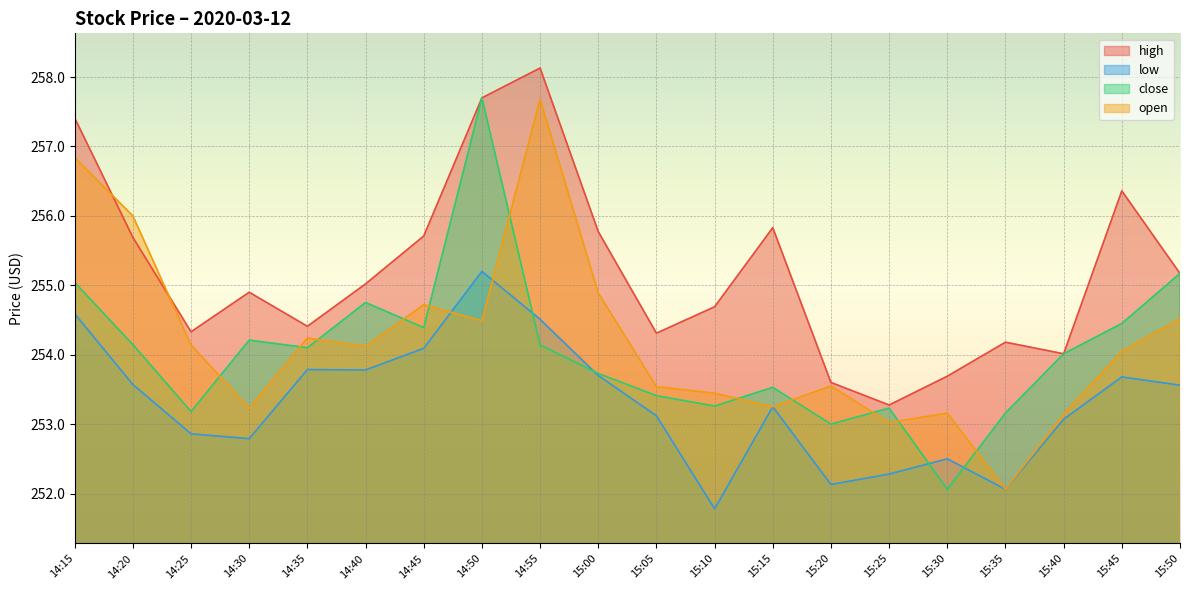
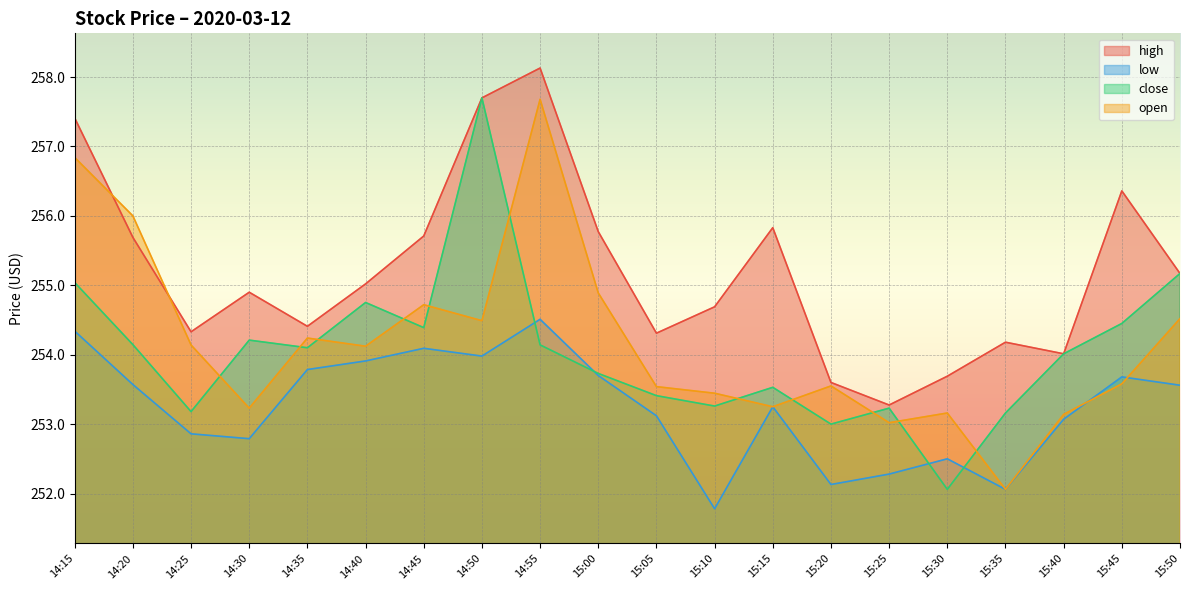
  {
    "high": {
      "14:15": 257.4,
      "14:20": 255.7,
      "14:25": 254.3,
      "14:30": 254.9,
      "14:35": 254.4,
      "14:40": 255.0,
      "14:45": 255.7,
      "14:55": 258.1,
      "15:00": 255.8,
      "15:05": 254.3,
      "15:10": 254.7,
      "15:15": 255.8,
      "15:20": 253.6,
      "15:25": 253.3,
      "15:30": 253.7,
      "15:35": 254.2,
      "15:45": 256.4
    },
    "low": {
-     "14:15": 254.6,
+     "14:15": 254.3,
      "14:20": 253.6,
      "14:25": 252.9,
      "14:30": 252.8,
      "14:35": 253.8,
-     "14:40": 253.8,
+     "14:40": 253.9,
      "14:45": 254.1,
-     "14:50": 255.2,
+     "14:50": 254.0,
      "14:55": 254.5,
      "15:05": 253.1,
      "15:10": 251.8,
      "15:20": 252.1,
      "15:25": 252.3,
      "15:30": 252.5,
      "15:40": 253.1,
      "15:45": 253.7,
      "15:50": 253.6
    },
    "close": {
      "14:15": 255.0,
      "14:20": 254.1,
      "14:25": 253.2,
      "14:30": 254.2,
      "14:35": 254.1,
      "14:40": 254.8,
      "14:45": 254.4,
      "14:55": 254.1,
      "15:05": 253.4,
      "15:10": 253.3,
      "15:15": 253.5,
      "15:20": 253.0,
      "15:25": 253.2,
      "15:30": 252.1,
      "15:35": 253.2,
      "15:45": 254.5
    },
    "open": {
      "14:15": 256.8,
      "14:20": 256.0,
      "14:25": 254.1,
      "14:30": 253.2,
      "14:35": 254.2,
      "14:40": 254.1,
      "14:45": 254.7,
      "14:50": 254.5,
      "14:55": 257.7,
      "15:00": 254.9,
      "15:05": 253.5,
      "15:10": 253.4,
      "15:20": 253.6,
      "15:25": 253.0,
      "15:30": 253.2,
      "15:40": 253.1,
-     "15:45": 254.1,
+     "15:45": 253.6,
      "15:50": 254.5
    }
  }
